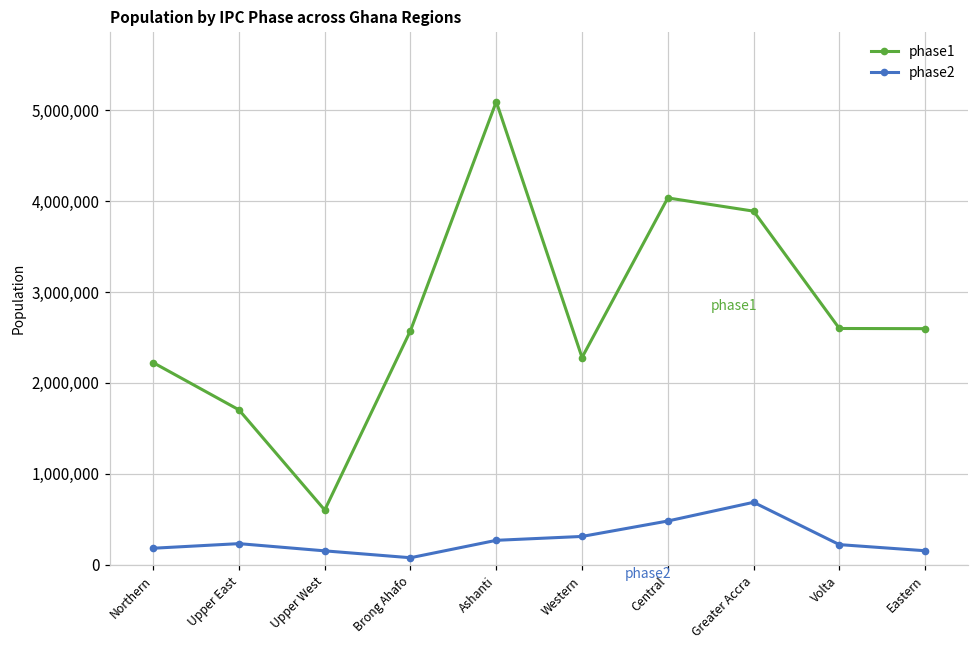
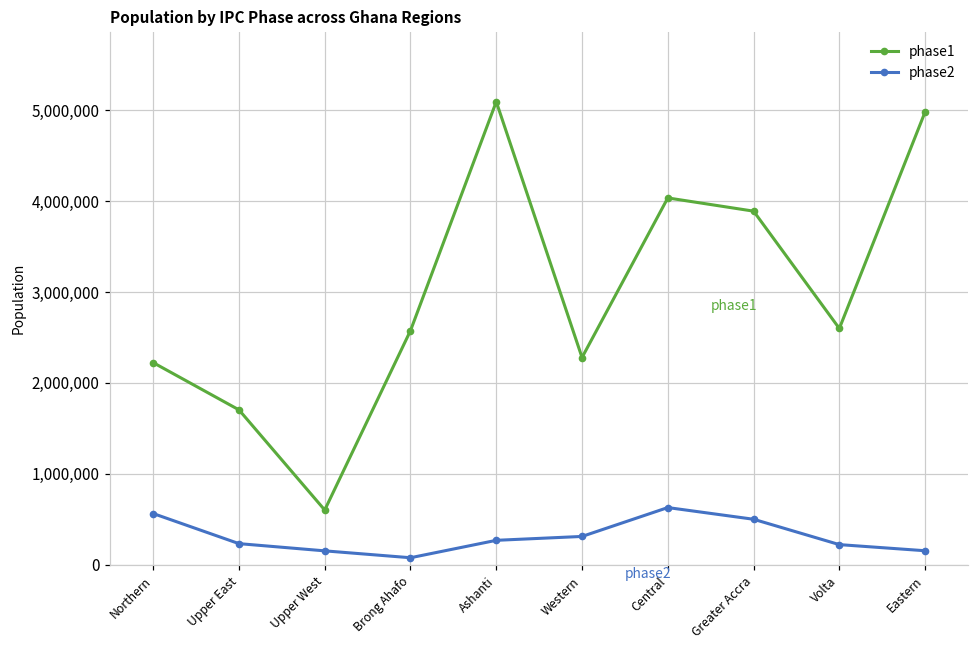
  {
    "phase1": {
      "Northern": "2,200,000",
      "Upper East": "1,700,000",
      "Upper West": "600,000",
      "Brong Ahafo": "2,600,000",
      "Ashanti": "5,100,000",
      "Western": "2,300,000",
      "Central": "4,000,000",
      "Greater Accra": "3,900,000",
      "Volta": "2,600,000",
-     "Eastern": "2,600,000"
+     "Eastern": "5,000,000"
    },
    "phase2": {
-     "Northern": "200,000",
+     "Northern": "600,000",
      "Upper East": "200,000",
      "Upper West": "200,000",
      "Brong Ahafo": "100,000",
      "Ashanti": "300,000",
      "Western": "300,000",
-     "Central": "500,000",
-     "Greater Accra": "700,000",
+     "Central": "600,000",
+     "Greater Accra": "500,000",
      "Volta": "200,000",
      "Eastern": "200,000"
    }
  }
